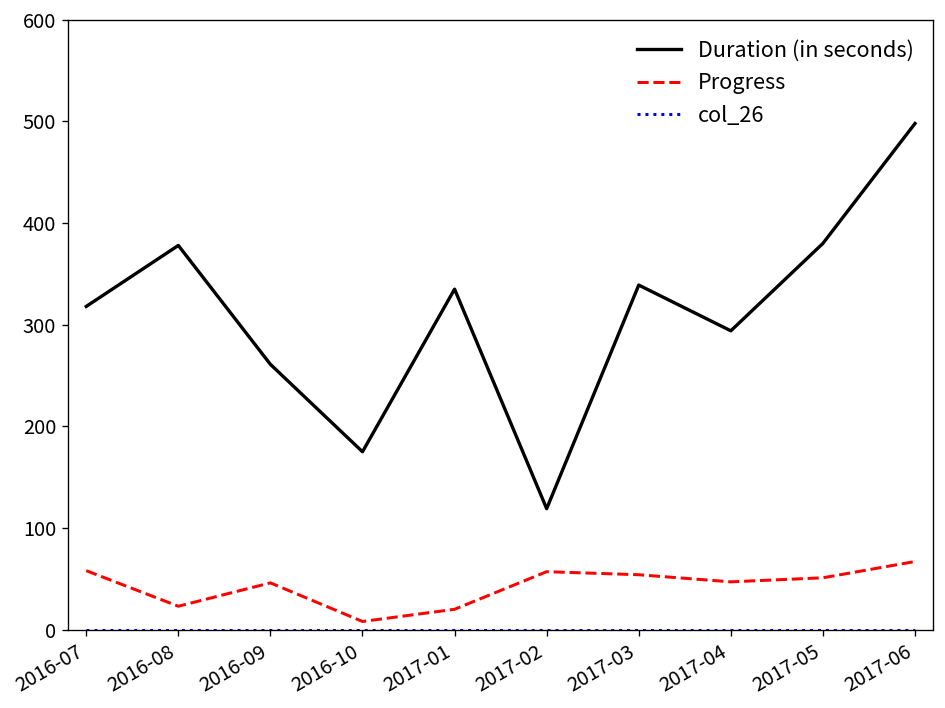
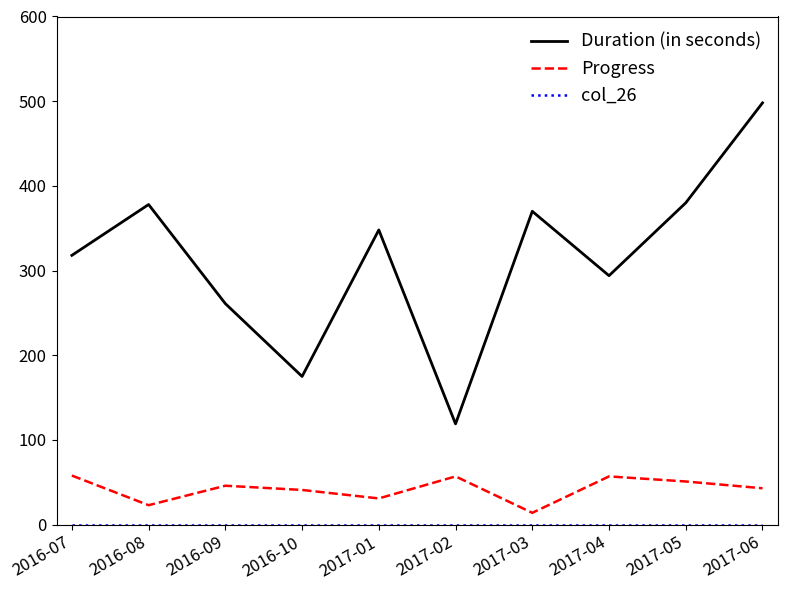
  {
    "Duration (in seconds)": {
      "2016-07": 320,
      "2016-08": 380,
      "2016-09": 260,
      "2016-10": 180,
-     "2017-01": 340,
+     "2017-01": 350,
      "2017-02": 120,
-     "2017-03": 340,
+     "2017-03": 370,
      "2017-04": 290,
      "2017-05": 380,
      "2017-06": 500
    },
    "Progress": {
      "2016-07": 60,
      "2016-08": 20,
      "2016-09": 50,
-     "2016-10": 10,
-     "2017-01": 20,
+     "2016-10": 40,
+     "2017-01": 30,
      "2017-02": 60,
-     "2017-03": 50,
-     "2017-04": 50,
+     "2017-03": 10,
+     "2017-04": 60,
      "2017-05": 50,
-     "2017-06": 70
+     "2017-06": 40
    },
    "col_26": {
      "2016-07": 0,
      "2016-08": 0,
      "2016-09": 0,
      "2016-10": 0,
      "2017-01": 0,
      "2017-02": 0,
      "2017-03": 0,
      "2017-04": 0,
      "2017-05": 0,
      "2017-06": 0
    }
  }
